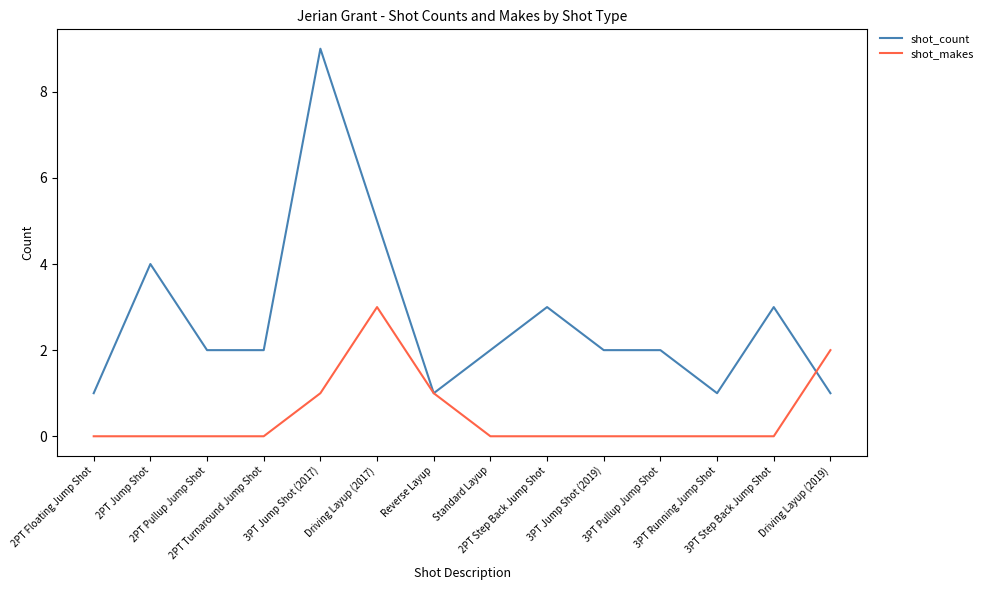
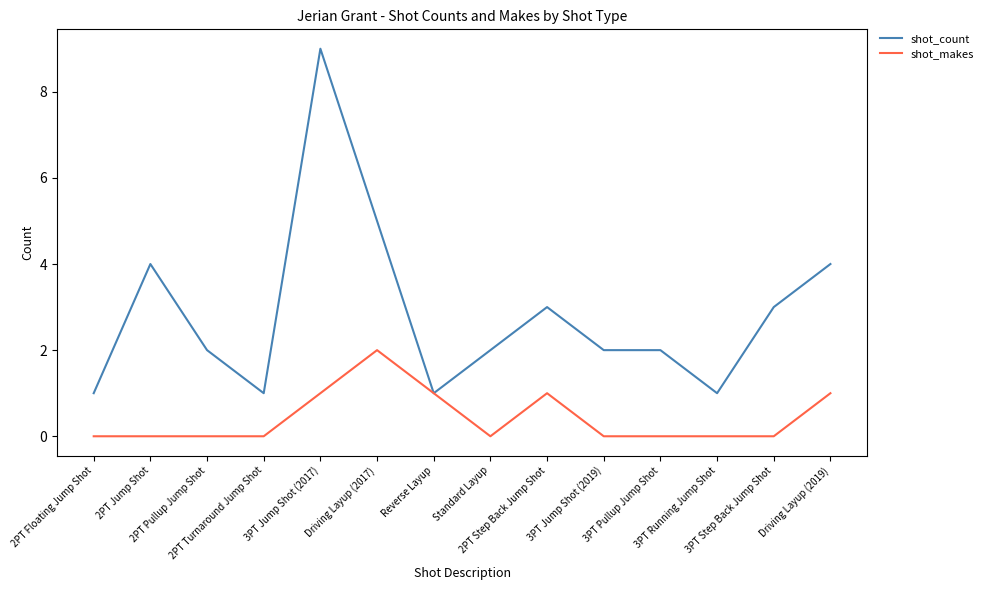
  {
    "shot_count": {
      "2PT Floating Jump Shot": 1,
      "2PT Jump Shot": 4,
      "2PT Pullup Jump Shot": 2,
-     "2PT Turnaround Jump Shot": 2,
+     "2PT Turnaround Jump Shot": 1,
      "3PT Jump Shot (2017)": 9,
      "Driving Layup (2017)": 5,
      "Standard Layup": 2,
      "2PT Step Back Jump Shot": 3,
      "3PT Jump Shot (2019)": 2,
      "3PT Pullup Jump Shot": 2,
      "3PT Running Jump Shot": 1,
      "3PT Step Back Jump Shot": 3,
-     "Driving Layup (2019)": 1
+     "Driving Layup (2019)": 4
    },
    "shot_makes": {
      "2PT Floating Jump Shot": 0,
      "2PT Jump Shot": 0,
      "2PT Pullup Jump Shot": 0,
      "2PT Turnaround Jump Shot": 0,
      "3PT Jump Shot (2017)": 1,
-     "Driving Layup (2017)": 3,
+     "Driving Layup (2017)": 2,
      "Standard Layup": 0,
-     "2PT Step Back Jump Shot": 0,
+     "2PT Step Back Jump Shot": 1,
      "3PT Jump Shot (2019)": 0,
      "3PT Pullup Jump Shot": 0,
      "3PT Running Jump Shot": 0,
      "3PT Step Back Jump Shot": 0,
-     "Driving Layup (2019)": 2
+     "Driving Layup (2019)": 1
    }
  }
